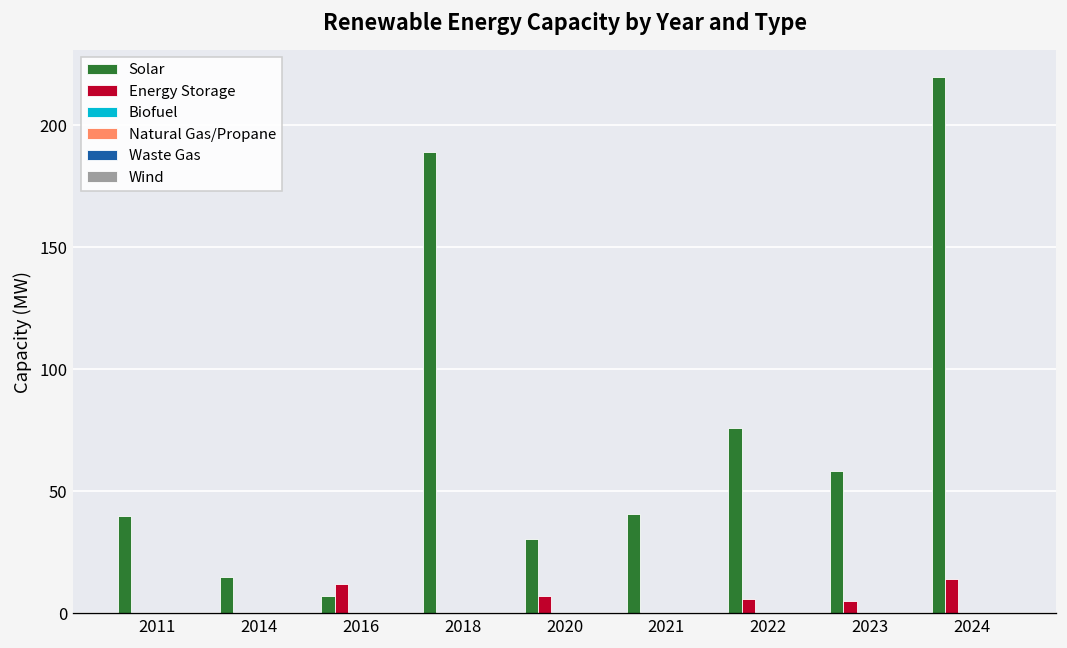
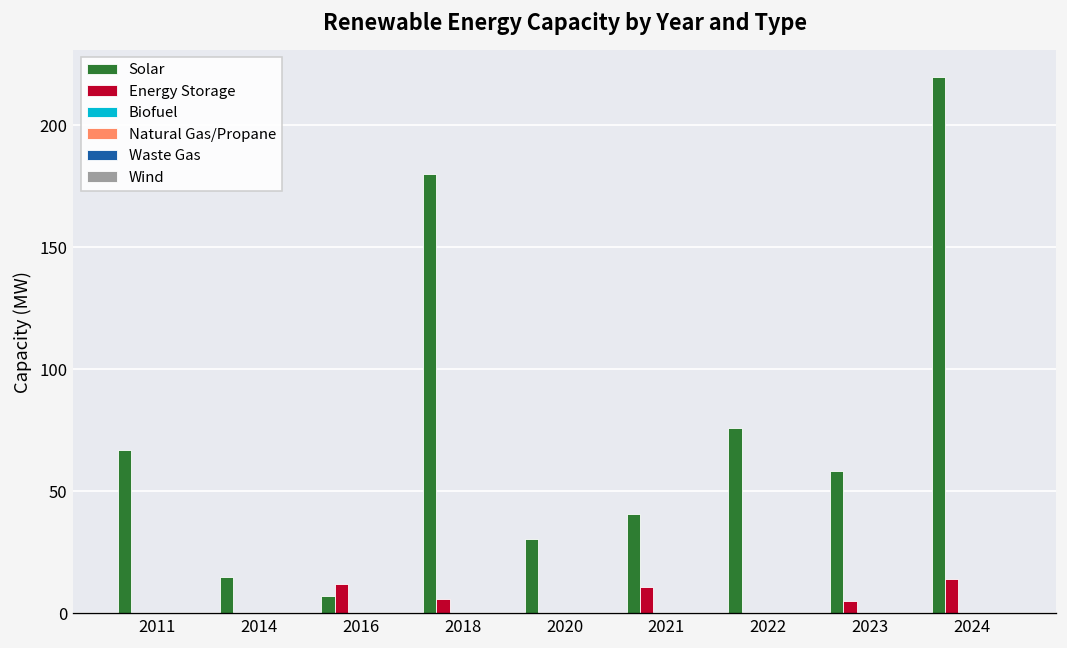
  {
    "Solar": {
-     "2011": 40,
+     "2011": 67,
      "2014": 15,
      "2016": 7,
-     "2018": 189,
+     "2018": 180,
      "2020": 30,
      "2021": 41,
      "2022": 76,
      "2023": 58,
      "2024": 220
    },
    "Energy Storage": {
      "2011": 0,
      "2014": 0,
      "2016": 12,
-     "2018": 0,
-     "2020": 7,
-     "2021": 0,
-     "2022": 6,
+     "2018": 6,
+     "2020": 0,
+     "2021": 11,
+     "2022": 0,
      "2023": 5,
      "2024": 14
    },
    "Biofuel": {
      "2011": 0,
      "2014": 0,
      "2016": 0,
      "2018": 0,
      "2020": 0,
      "2021": 0,
      "2022": 0,
      "2023": 0,
      "2024": 0
    },
    "Natural Gas/Propane": {
      "2011": 0,
      "2014": 0,
      "2016": 0,
      "2018": 0,
      "2020": 0,
      "2021": 0,
      "2022": 0,
      "2023": 0,
      "2024": 0
    },
    "Waste Gas": {
      "2011": 0,
      "2014": 0,
      "2016": 0,
      "2018": 0,
      "2020": 0,
      "2021": 0,
      "2022": 0,
      "2023": 0,
      "2024": 0
    },
    "Wind": {
      "2011": 0,
      "2014": 0,
      "2016": 0,
      "2018": 0,
      "2020": 0,
      "2021": 0,
      "2022": 0,
      "2023": 0,
      "2024": 0
    }
  }
